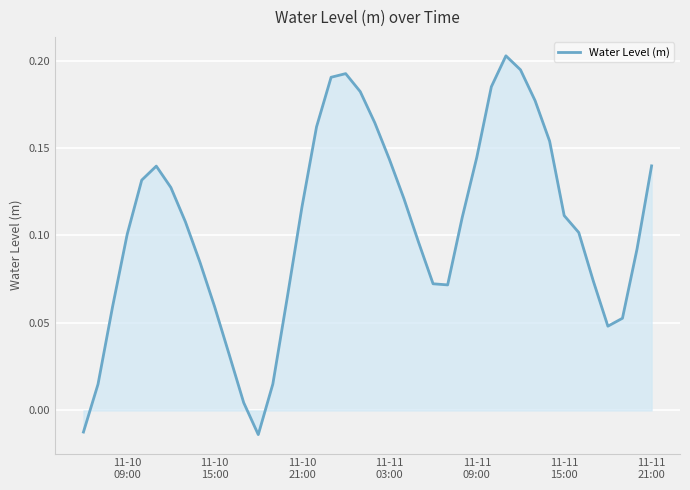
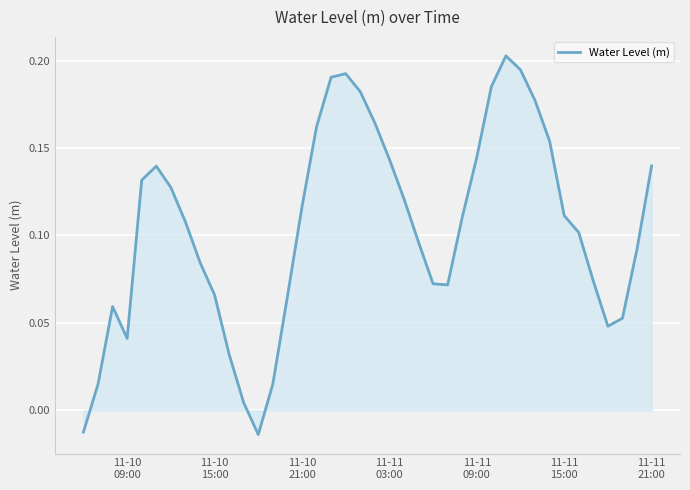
  {
    "Water Level (m)": {
-     "11-10 09:00": 0.101,
-     "11-10 15:00": 0.059
+     "11-10 09:00": 0.041,
+     "11-10 15:00": 0.066
    }
  }
